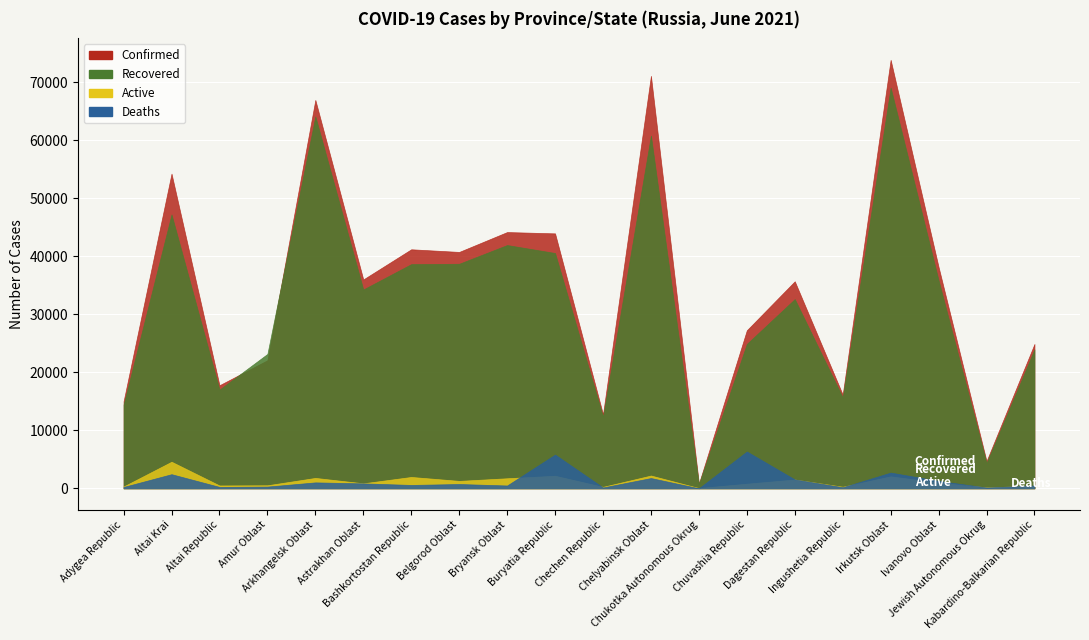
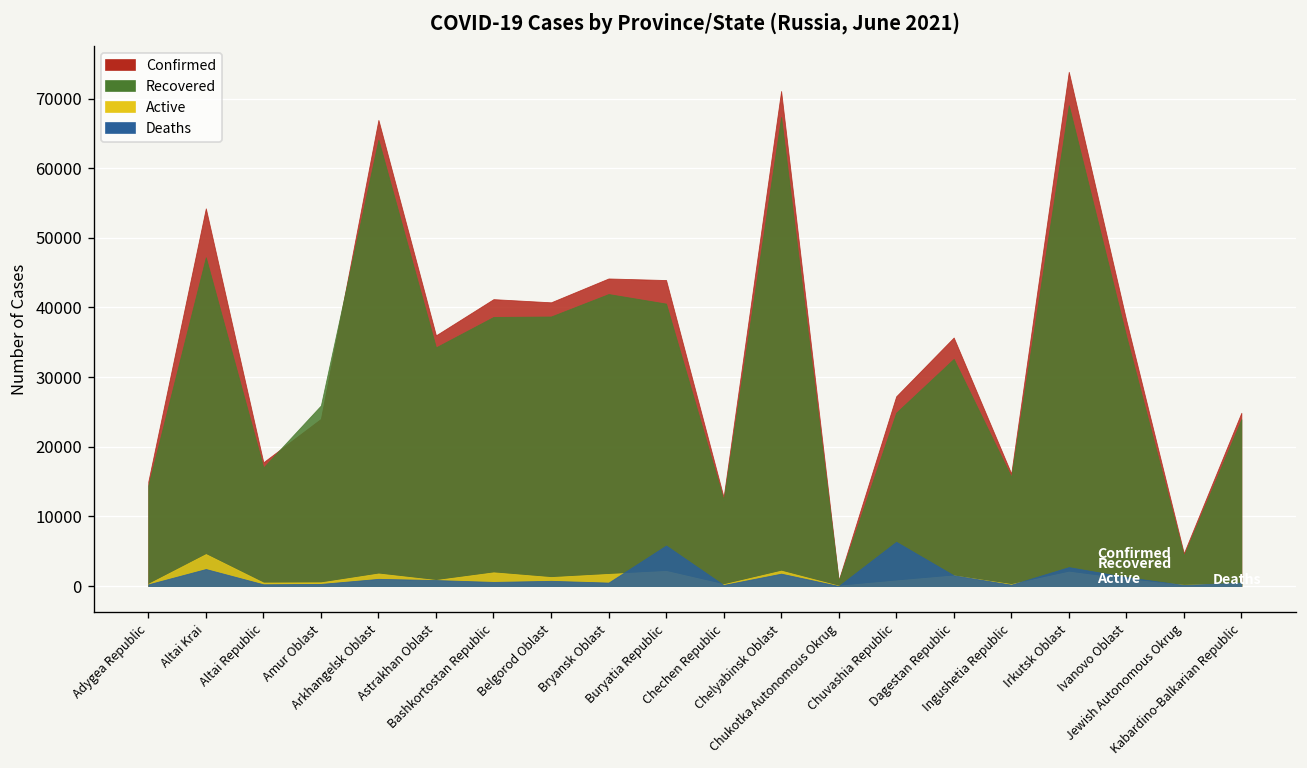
  {
    "Confirmed": {
      "Adygea Republic": 15000,
      "Altai Krai": 54000,
      "Altai Republic": 18000,
-     "Amur Oblast": 22000,
+     "Amur Oblast": 24000,
      "Arkhangelsk Oblast": 67000,
      "Astrakhan Oblast": 36000,
      "Bashkortostan Republic": 41000,
      "Belgorod Oblast": 41000,
      "Bryansk Oblast": 44000,
      "Buryatia Republic": 44000,
      "Chelyabinsk Oblast": 71000,
      "Chuvashia Republic": 27000,
      "Dagestan Republic": 36000,
      "Ingushetia Republic": 16000,
      "Irkutsk Oblast": 74000,
      "Ivanovo Oblast": 38000,
      "Kabardino-Balkarian Republic": 25000
    },
    "Recovered": {
      "Adygea Republic": 14000,
      "Altai Krai": 47000,
      "Altai Republic": 17000,
-     "Amur Oblast": 23000,
+     "Amur Oblast": 26000,
      "Arkhangelsk Oblast": 64000,
      "Astrakhan Oblast": 34000,
      "Bashkortostan Republic": 39000,
      "Belgorod Oblast": 39000,
      "Bryansk Oblast": 42000,
      "Buryatia Republic": 41000,
-     "Chelyabinsk Oblast": 61000,
+     "Chelyabinsk Oblast": 67000,
      "Chuvashia Republic": 25000,
      "Dagestan Republic": 33000,
      "Ingushetia Republic": 16000,
      "Irkutsk Oblast": 69000,
      "Ivanovo Oblast": 36000,
      "Kabardino-Balkarian Republic": 24000
    },
    "Active": {
      "Altai Krai": 5000,
      "Arkhangelsk Oblast": 2000,
      "Bashkortostan Republic": 2000,
      "Belgorod Oblast": 1000,
      "Bryansk Oblast": 2000,
      "Buryatia Republic": 2000,
      "Chuvashia Republic": 1000,
      "Irkutsk Oblast": 2000
    },
    "Deaths": {
      "Altai Krai": 2000,
      "Arkhangelsk Oblast": 1000,
      "Bashkortostan Republic": 1000,
      "Belgorod Oblast": 1000,
      "Bryansk Oblast": 0,
      "Buryatia Republic": 6000,
      "Chuvashia Republic": 6000,
      "Irkutsk Oblast": 3000
    }
  }
